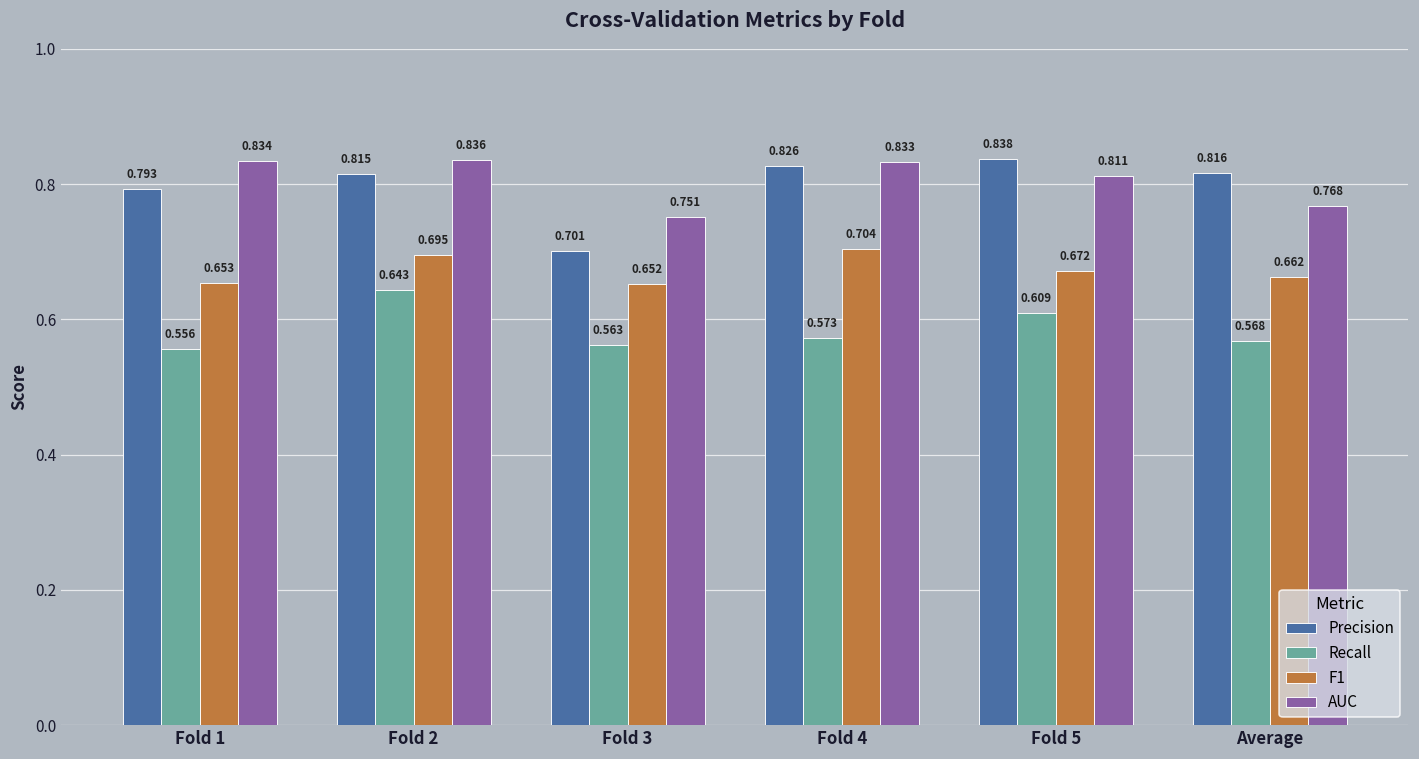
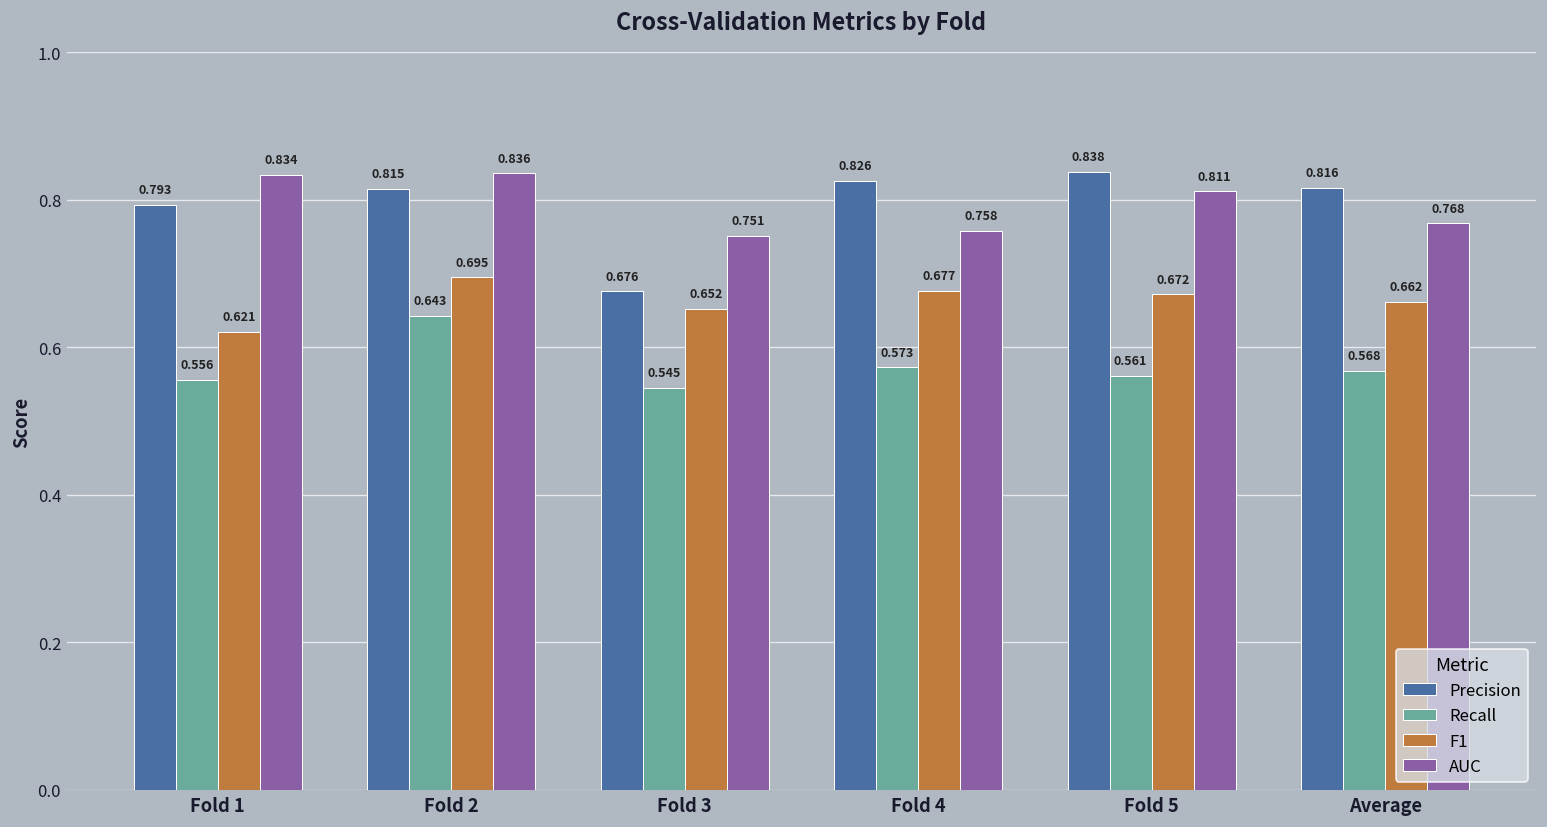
  {
    "Precision": {
      "Fold 1": 0.793,
      "Fold 2": 0.815,
-     "Fold 3": 0.701,
+     "Fold 3": 0.676,
      "Fold 4": 0.826,
      "Fold 5": 0.838,
      "Average": 0.816
    },
    "Recall": {
      "Fold 1": 0.556,
      "Fold 2": 0.643,
-     "Fold 3": 0.563,
+     "Fold 3": 0.545,
      "Fold 4": 0.573,
-     "Fold 5": 0.609,
+     "Fold 5": 0.561,
      "Average": 0.568
    },
    "F1": {
-     "Fold 1": 0.653,
+     "Fold 1": 0.621,
      "Fold 2": 0.695,
      "Fold 3": 0.652,
-     "Fold 4": 0.704,
+     "Fold 4": 0.677,
      "Fold 5": 0.672,
      "Average": 0.662
    },
    "AUC": {
      "Fold 1": 0.834,
      "Fold 2": 0.836,
      "Fold 3": 0.751,
-     "Fold 4": 0.833,
+     "Fold 4": 0.758,
      "Fold 5": 0.811,
      "Average": 0.768
    }
  }
